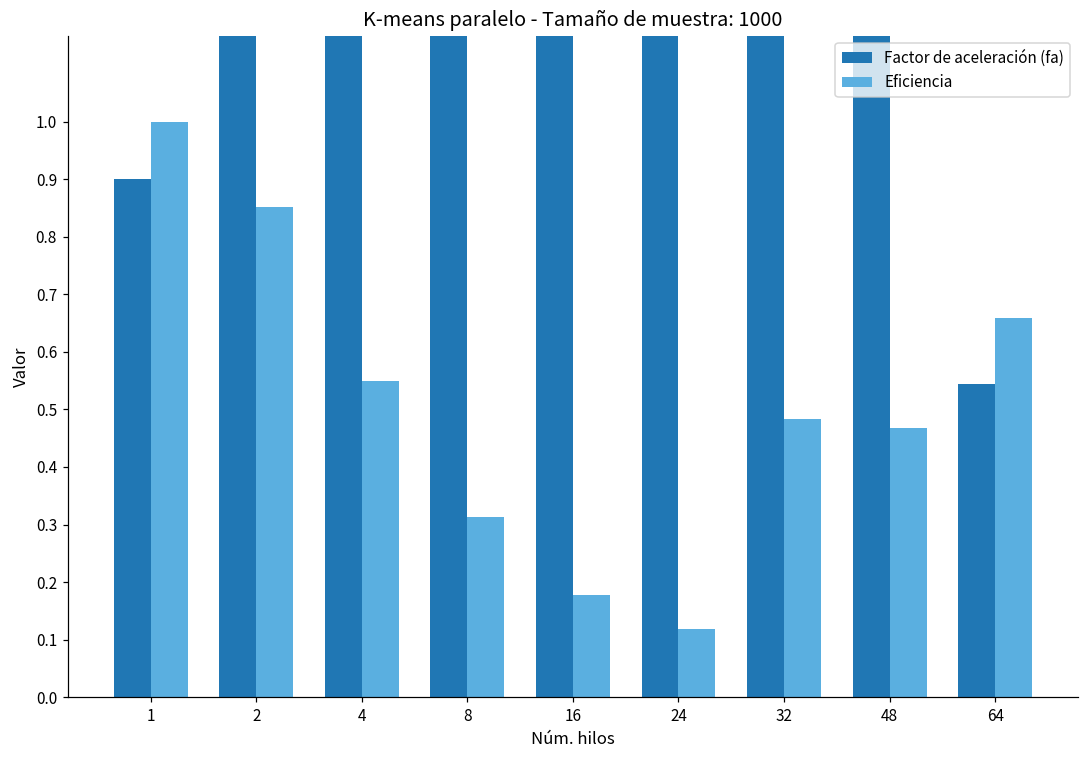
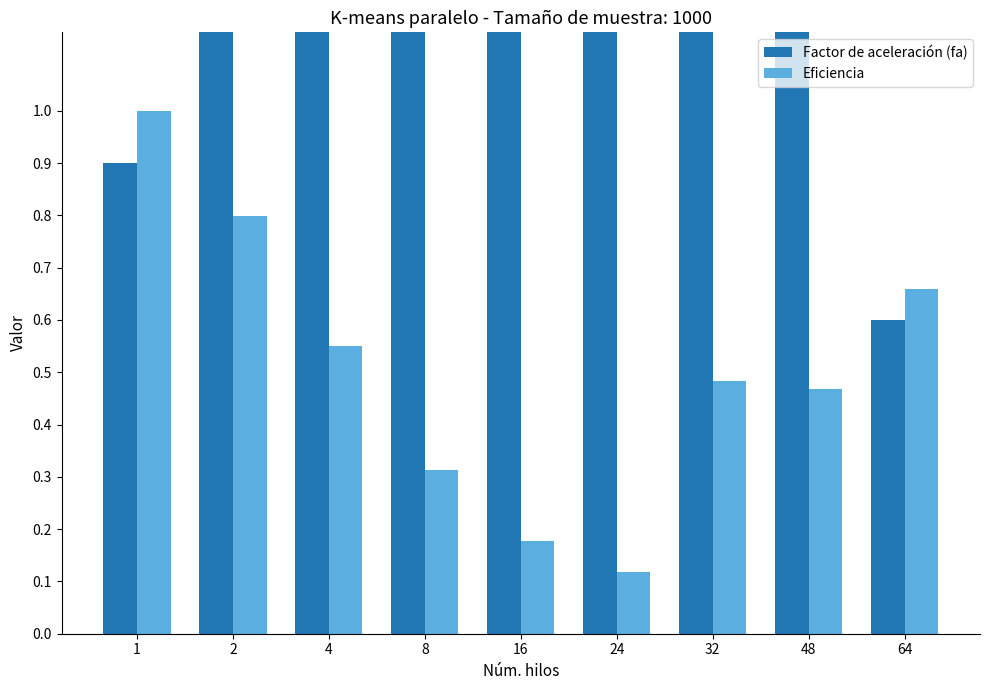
  {
    "Factor de aceleración (fa)": {
      "1": 0.90,
-     "64": 0.54
+     "64": 0.60
    },
    "Eficiencia": {
      "1": 1.00,
-     "2": 0.85,
+     "2": 0.80,
      "4": 0.55,
      "8": 0.31,
      "16": 0.18,
      "24": 0.12,
      "32": 0.48,
      "48": 0.47,
      "64": 0.66
    }
  }
